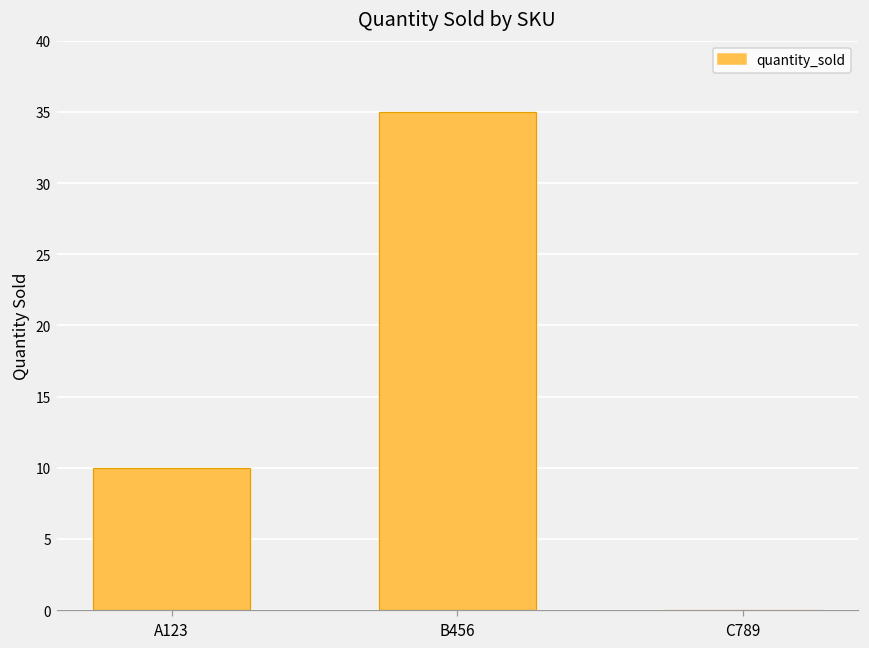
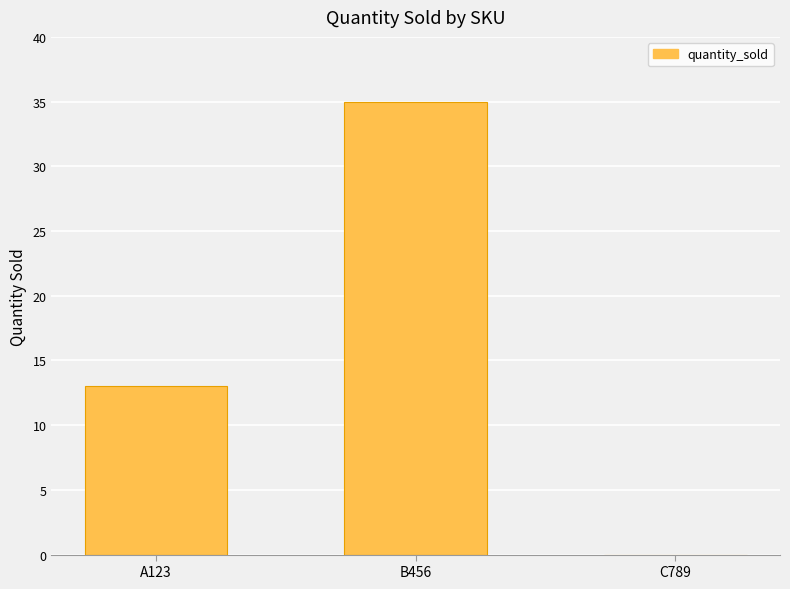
  {
-   "A123": 10,
+   "A123": 13,
    "B456": 35,
    "C789": 0
  }
